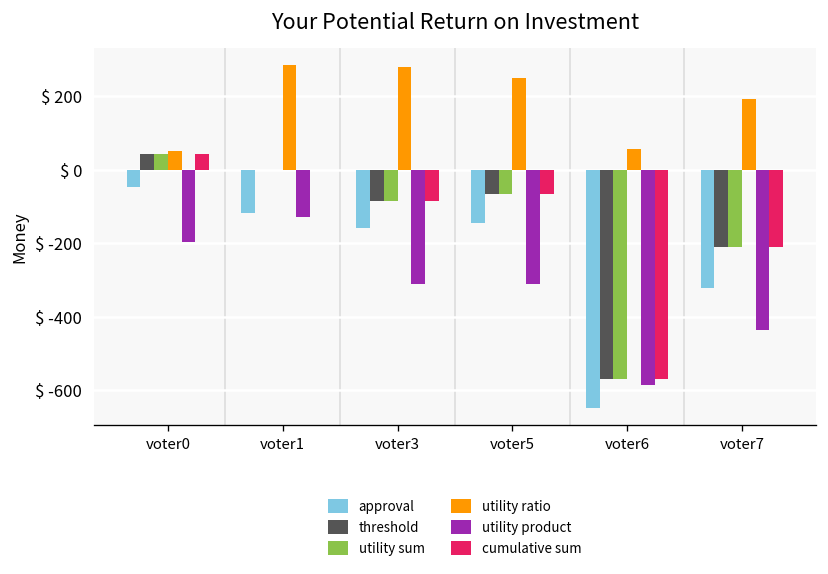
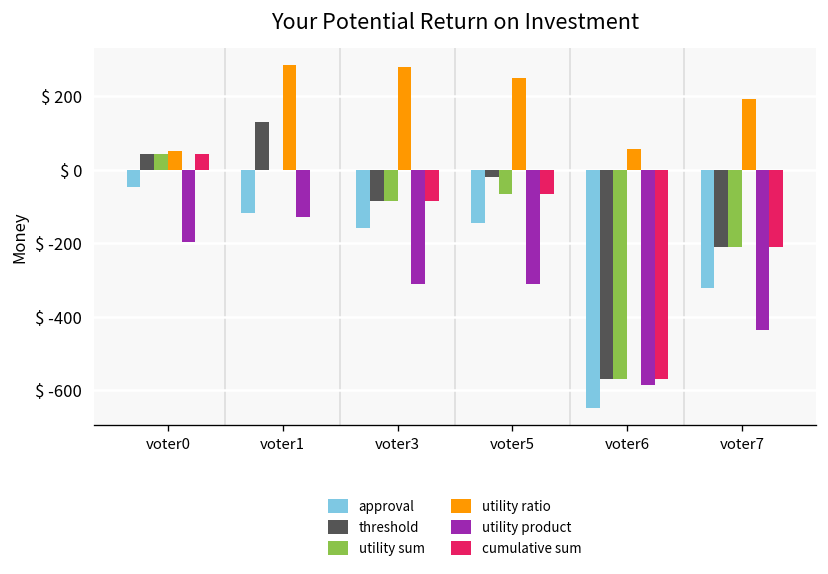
  {
    "approval": {
      "voter0": "$ -50",
      "voter1": "$ -120",
      "voter3": "$ -160",
      "voter5": "$ -140",
      "voter6": "$ -650",
      "voter7": "$ -320"
    },
    "threshold": {
      "voter0": "$ 40",
-     "voter1": "$ 0",
+     "voter1": "$ 130",
      "voter3": "$ -90",
-     "voter5": "$ -70",
+     "voter5": "$ -20",
      "voter6": "$ -570",
      "voter7": "$ -210"
    },
    "utility sum": {
      "voter0": "$ 40",
      "voter1": "$ 0",
      "voter3": "$ -90",
      "voter5": "$ -70",
      "voter6": "$ -570",
      "voter7": "$ -210"
    },
    "utility ratio": {
      "voter0": "$ 50",
      "voter1": "$ 280",
      "voter3": "$ 280",
      "voter5": "$ 250",
      "voter6": "$ 60",
      "voter7": "$ 190"
    },
    "utility product": {
      "voter0": "$ -200",
      "voter1": "$ -130",
      "voter3": "$ -310",
      "voter5": "$ -310",
      "voter6": "$ -590",
      "voter7": "$ -440"
    },
    "cumulative sum": {
      "voter0": "$ 40",
      "voter1": "$ 0",
      "voter3": "$ -90",
      "voter5": "$ -70",
      "voter6": "$ -570",
      "voter7": "$ -210"
    }
  }
